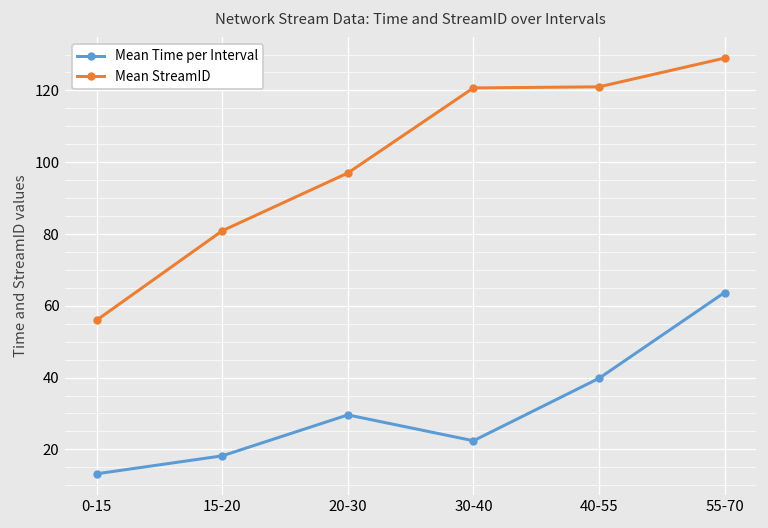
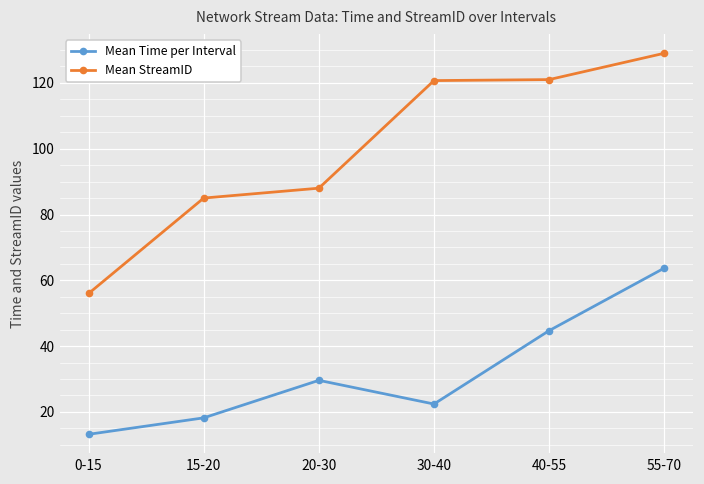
  {
    "Mean Time per Interval": {
      "0-15": 13,
      "15-20": 18,
      "20-30": 30,
      "30-40": 22,
-     "40-55": 40,
+     "40-55": 45,
      "55-70": 64
    },
    "Mean StreamID": {
      "0-15": 56,
-     "15-20": 81,
-     "20-30": 97,
+     "15-20": 85,
+     "20-30": 88,
      "30-40": 121,
      "40-55": 121,
      "55-70": 129
    }
  }
